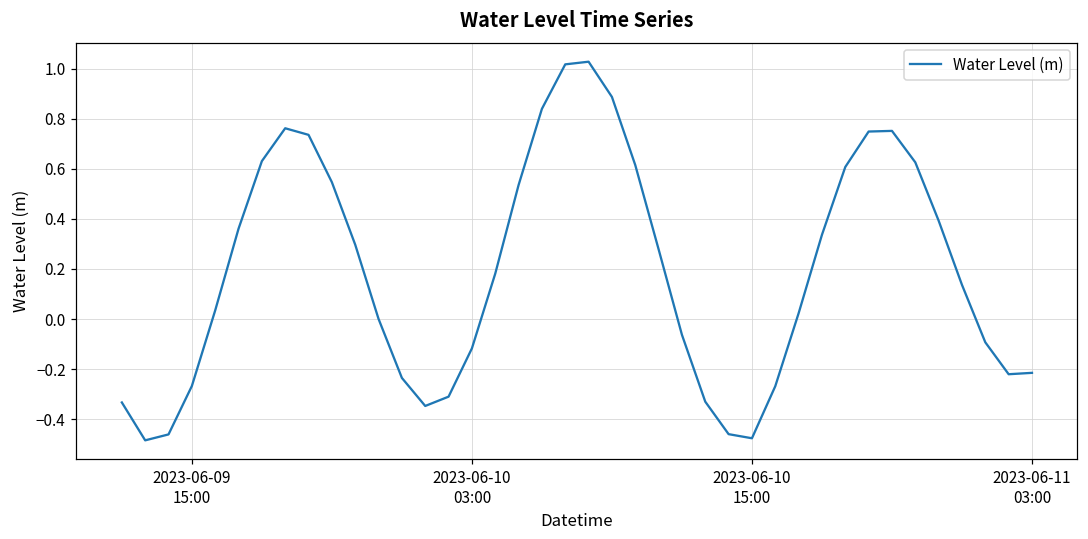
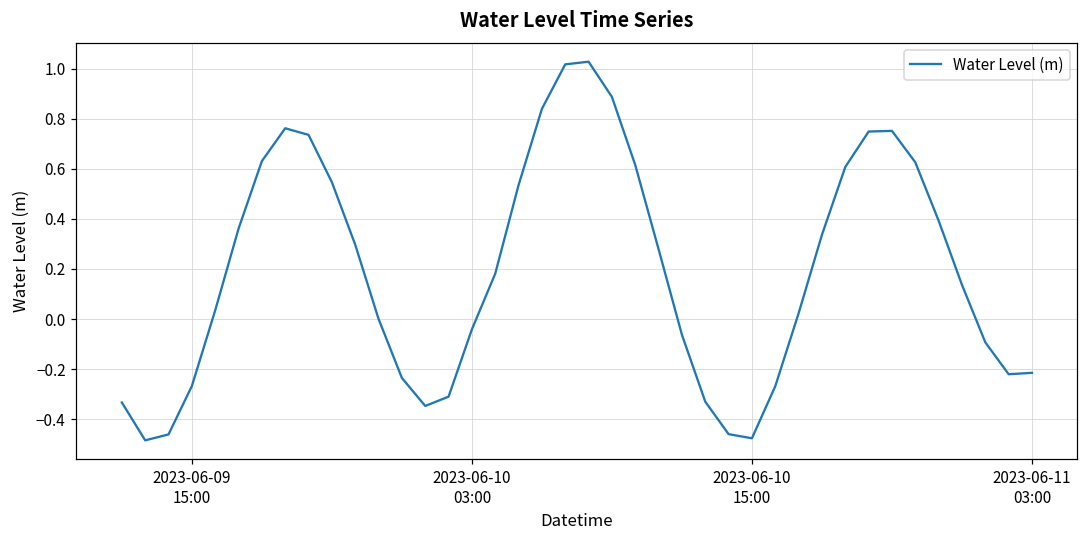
  {
    "2023-06-09 15:00": -0.27,
-   "2023-06-10 03:00": -0.12,
+   "2023-06-10 03:00": -0.04,
    "2023-06-10 15:00": -0.48,
    "2023-06-11 03:00": -0.22
  }
